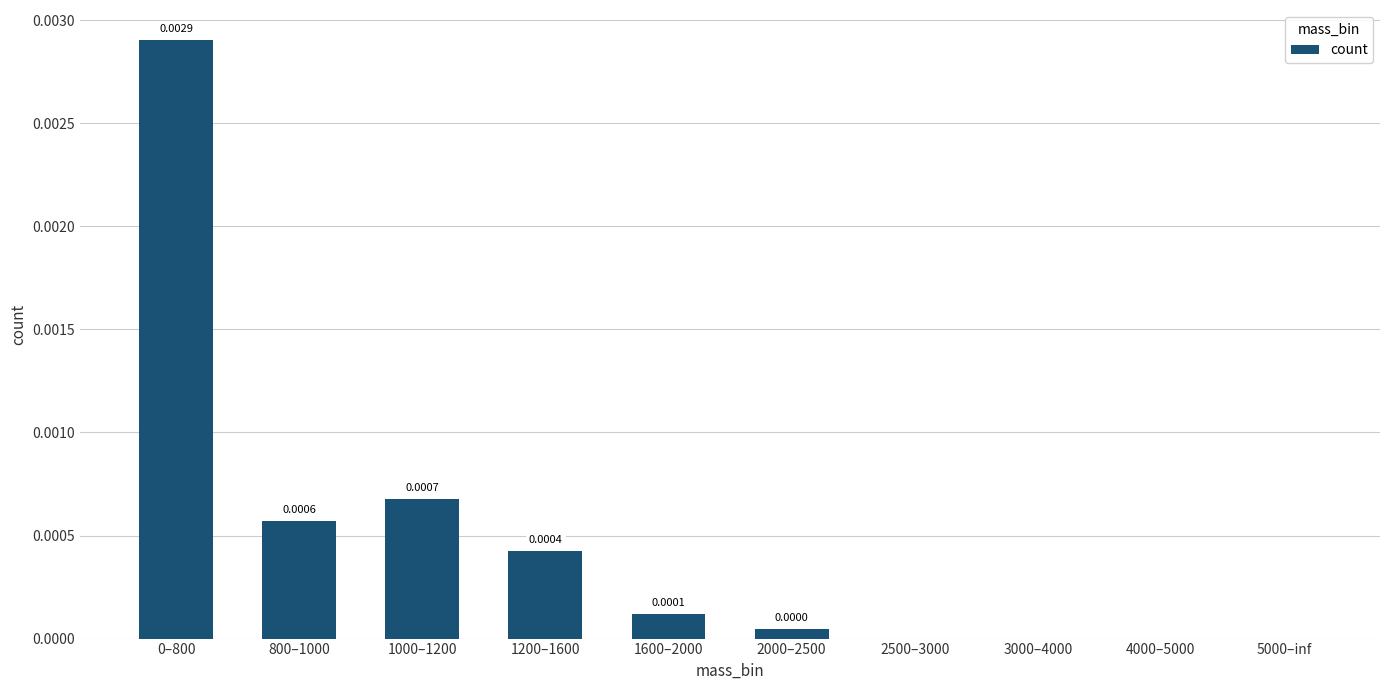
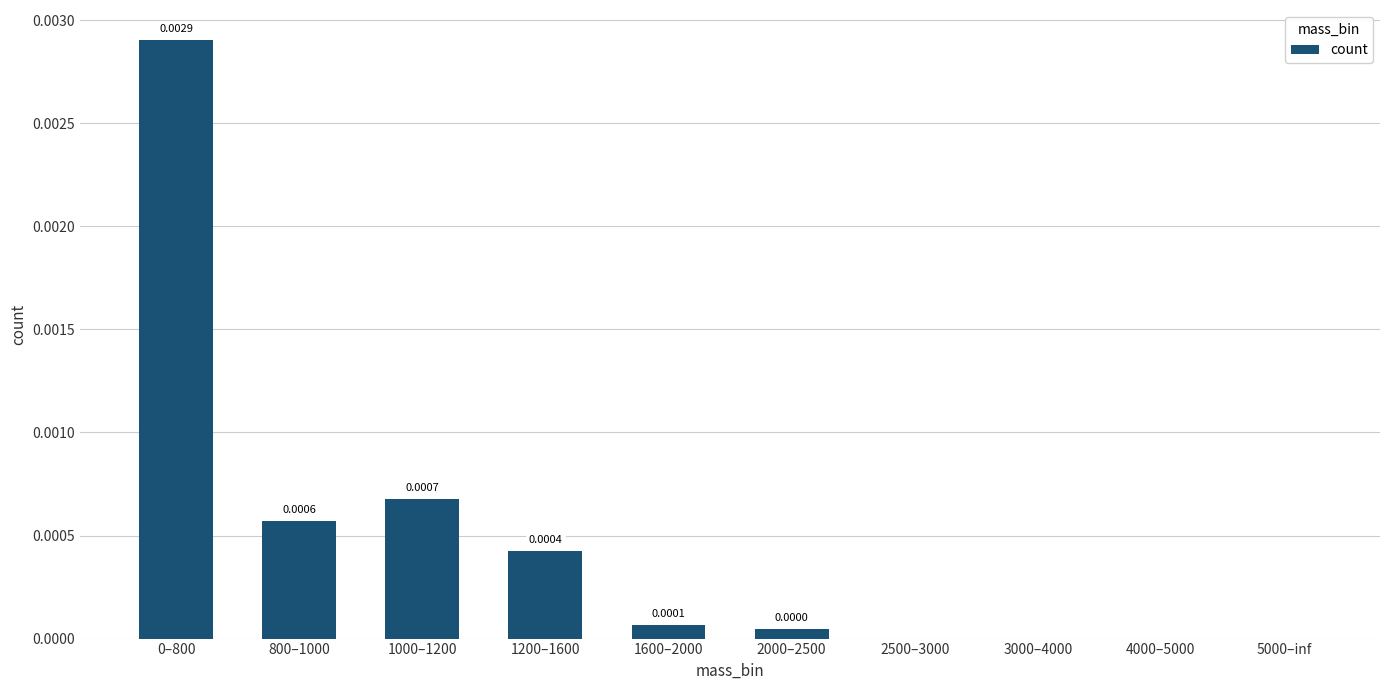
  {
-   "1600–2000": 0.00012,
+   "1600–2000": 0.00007,
    "2500–3000": 0.00000,
    "3000–4000": 0.00000,
    "4000–5000": 0.00000,
    "5000–inf": 0.00000
  }
